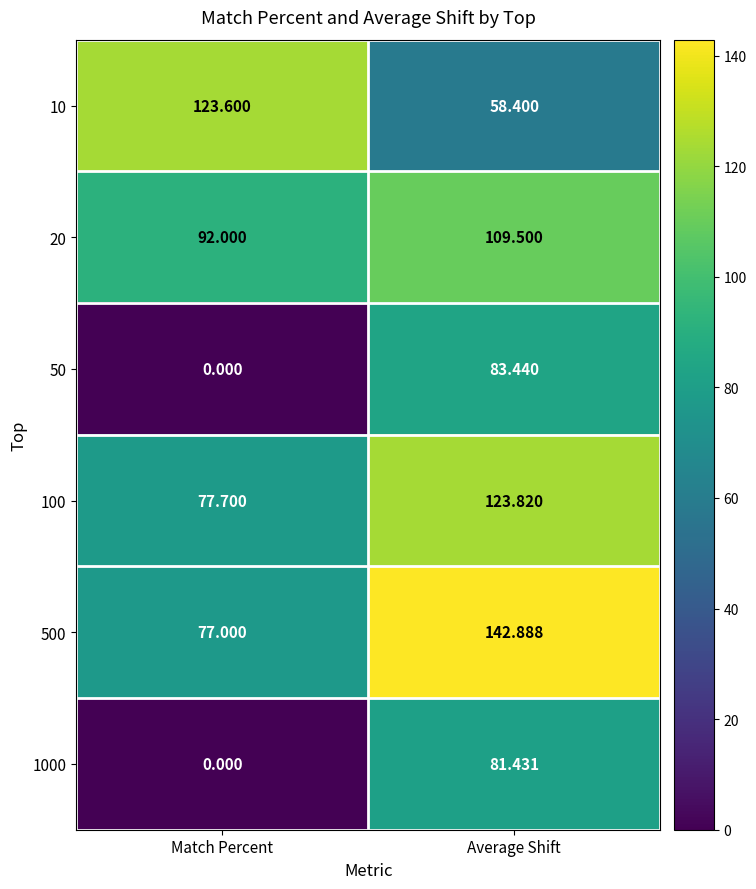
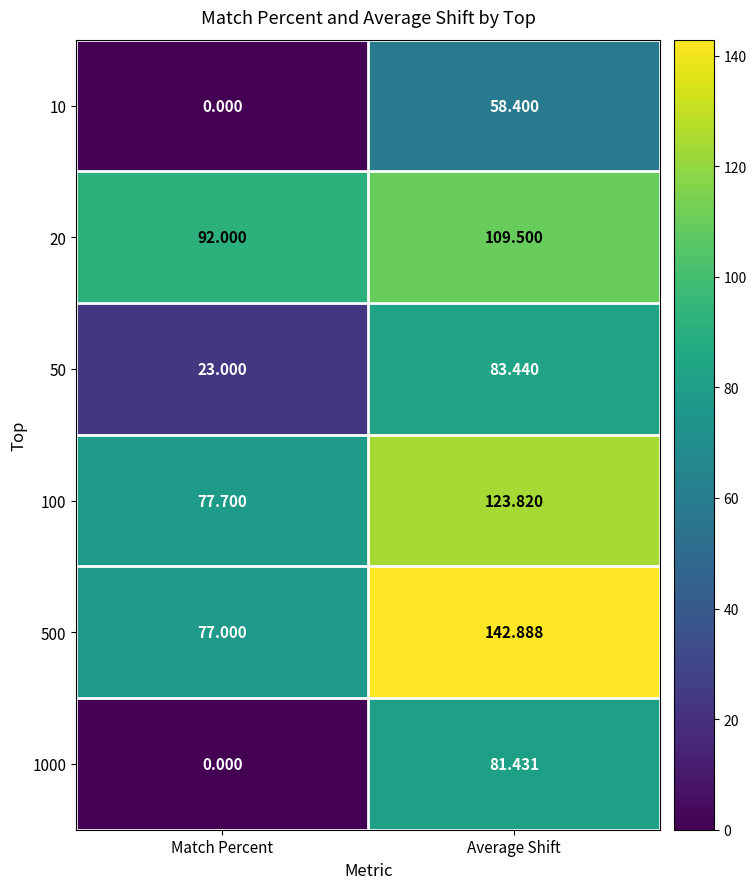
  {
    "10": {
-     "Match Percent": 123.600,
+     "Match Percent": 0.000,
      "Average Shift": 58.400
    },
    "20": {
      "Match Percent": 92.000,
      "Average Shift": 109.500
    },
    "50": {
-     "Match Percent": 0.000,
+     "Match Percent": 23.000,
      "Average Shift": 83.440
    },
    "100": {
      "Match Percent": 77.700,
      "Average Shift": 123.820
    },
    "500": {
      "Match Percent": 77.000,
      "Average Shift": 142.888
    },
    "1000": {
      "Match Percent": 0.000,
      "Average Shift": 81.431
    }
  }
